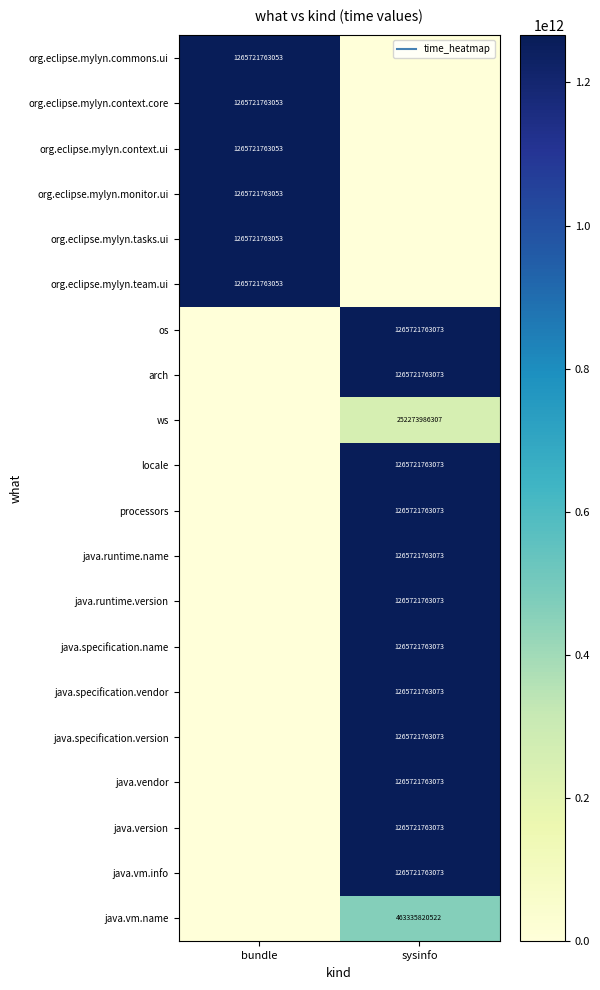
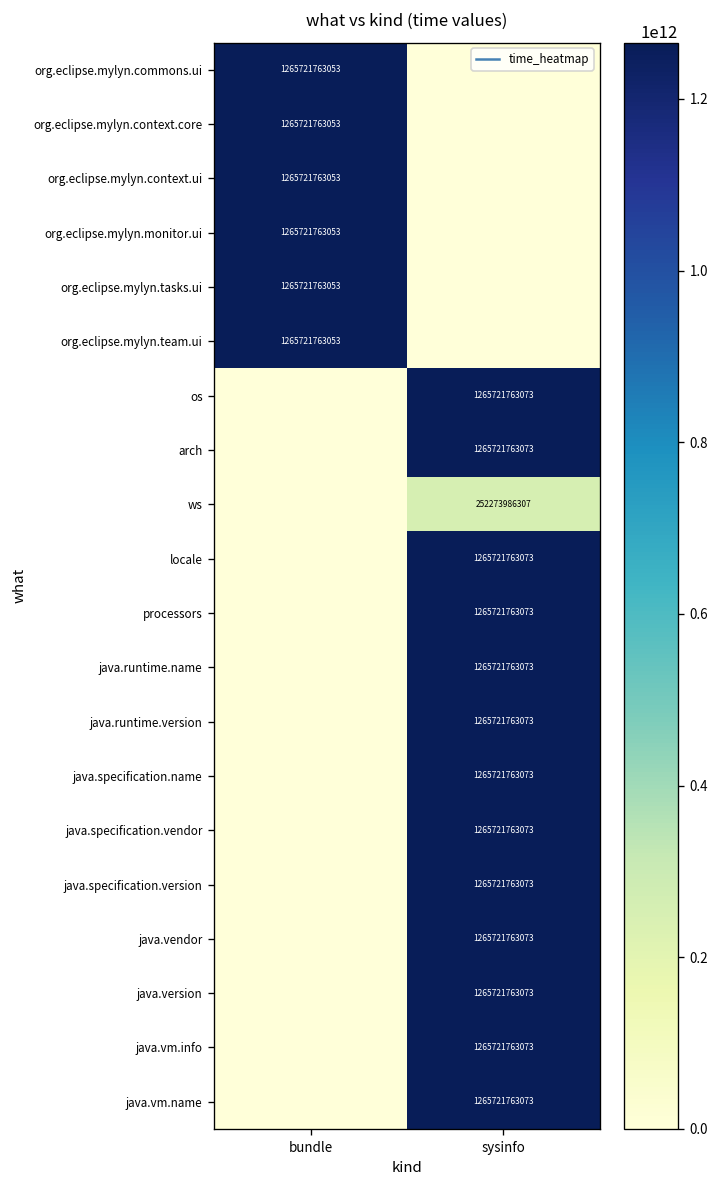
  {
    "org.eclipse.mylyn.commons.ui": {
      "bundle": 1265721763053
    },
    "org.eclipse.mylyn.context.core": {
      "bundle": 1265721763053
    },
    "org.eclipse.mylyn.context.ui": {
      "bundle": 1265721763053
    },
    "org.eclipse.mylyn.monitor.ui": {
      "bundle": 1265721763053
    },
    "org.eclipse.mylyn.tasks.ui": {
      "bundle": 1265721763053
    },
    "org.eclipse.mylyn.team.ui": {
      "bundle": 1265721763053
    },
    "os": {
      "sysinfo": 1265721763073
    },
    "arch": {
      "sysinfo": 1265721763073
    },
    "ws": {
      "sysinfo": 252273986307
    },
    "locale": {
      "sysinfo": 1265721763073
    },
    "processors": {
      "sysinfo": 1265721763073
    },
    "java.runtime.name": {
      "sysinfo": 1265721763073
    },
    "java.runtime.version": {
      "sysinfo": 1265721763073
    },
    "java.specification.name": {
      "sysinfo": 1265721763073
    },
    "java.specification.vendor": {
      "sysinfo": 1265721763073
    },
    "java.specification.version": {
      "sysinfo": 1265721763073
    },
    "java.vendor": {
      "sysinfo": 1265721763073
    },
    "java.version": {
      "sysinfo": 1265721763073
    },
    "java.vm.info": {
      "sysinfo": 1265721763073
    },
    "java.vm.name": {
-     "sysinfo": 463335820522
+     "sysinfo": 1265721763073
    }
  }
